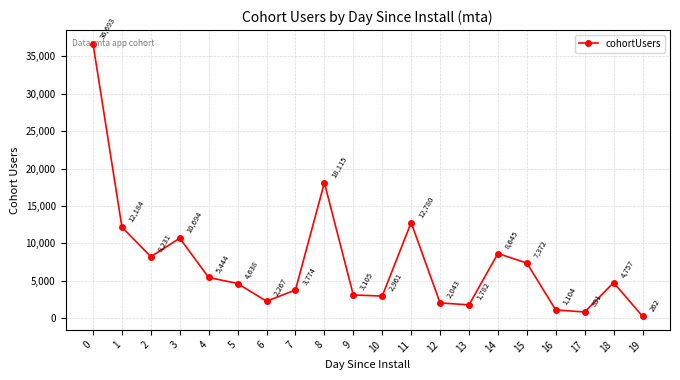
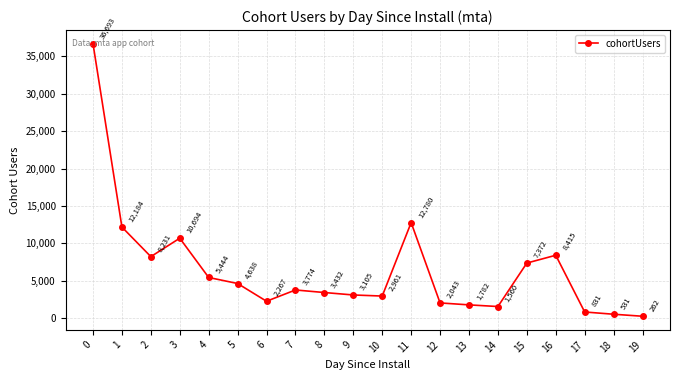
  {
    "0": "36,693",
    "1": "12,184",
    "2": "8,231",
    "3": "10,694",
    "4": "5,444",
    "5": "4,638",
    "6": "2,267",
    "7": "3,774",
-   "8": "18,115",
+   "8": "3,432",
    "9": "3,105",
    "10": "2,961",
    "11": "12,780",
    "12": "2,043",
    "13": "1,782",
-   "14": "8,645",
+   "14": "1,560",
    "15": "7,372",
-   "16": "1,104",
+   "16": "8,415",
    "17": "831",
-   "18": "4,757",
+   "18": "531",
    "19": "262"
  }
